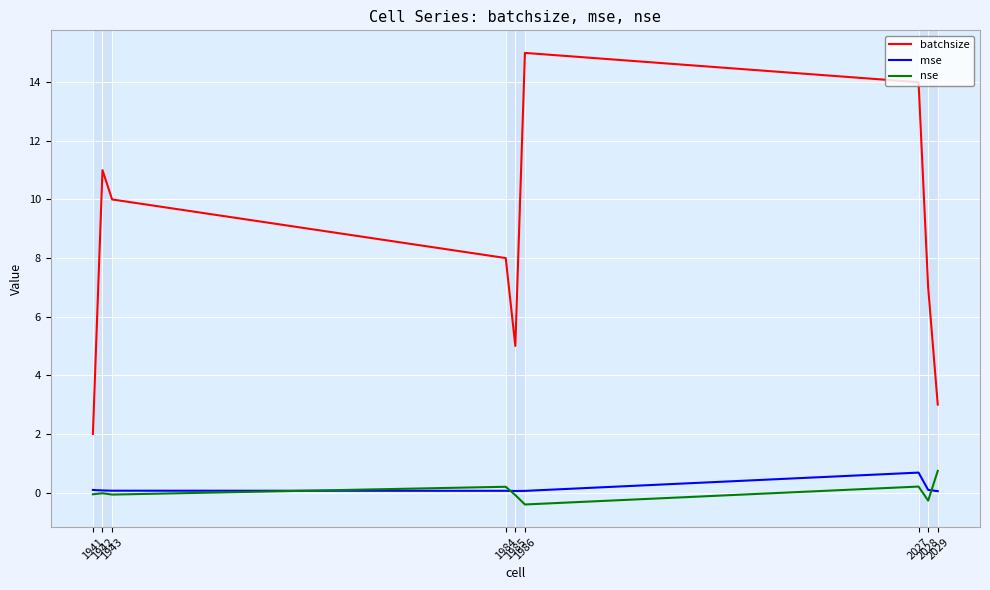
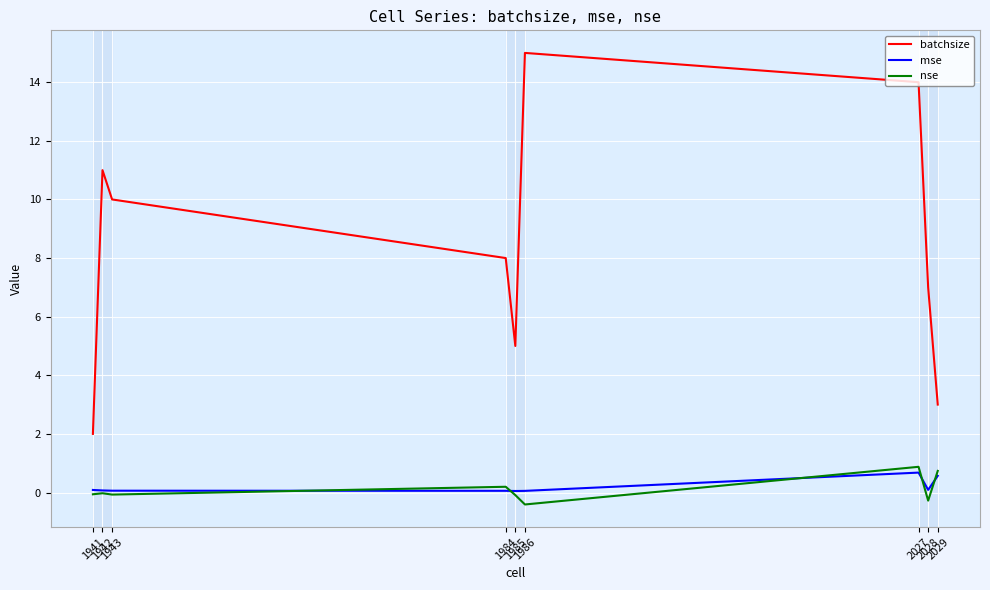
  {
    "batchsize": {
      "1941": 2.0,
      "1942": 11.0,
      "1943": 10.0,
      "1984": 8.0,
      "1985": 5.0,
      "1986": 15.0,
      "2028": 7.0,
      "2029": 3.0
    },
    "mse": {
      "1941": 0.1,
      "1942": 0.1,
      "1943": 0.1,
      "1984": 0.1,
      "1985": 0.1,
      "1986": 0.1,
      "2027": 0.7,
      "2028": 0.1,
-     "2029": 0.0
+     "2029": 0.6
    },
    "nse": {
      "1941": -0.1,
      "1942": 0.0,
      "1943": -0.1,
      "1984": 0.2,
      "1985": -0.1,
      "1986": -0.4,
-     "2027": 0.2,
+     "2027": 0.9,
      "2028": -0.3,
      "2029": 0.7
    }
  }
